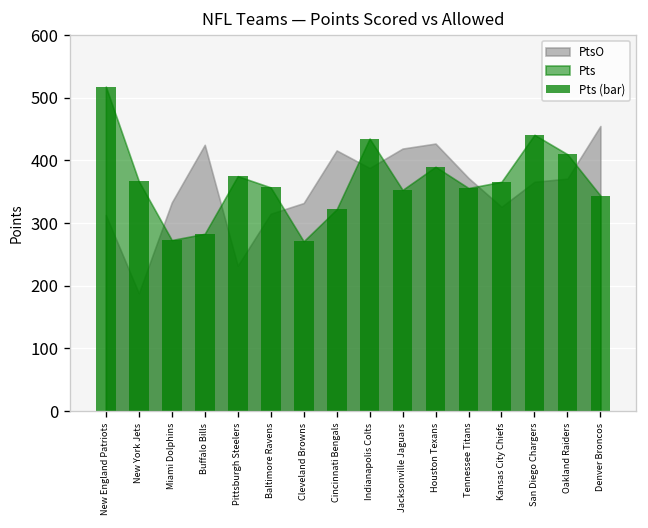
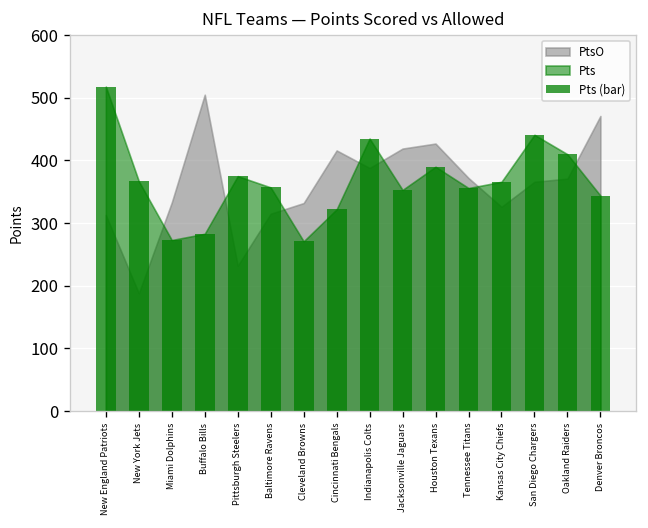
  {
    "PtsO": {
      "New England Patriots": 310,
      "New York Jets": 190,
      "Miami Dolphins": 330,
-     "Buffalo Bills": 430,
+     "Buffalo Bills": 510,
      "Pittsburgh Steelers": 230,
      "Baltimore Ravens": 320,
      "Cleveland Browns": 330,
      "Cincinnati Bengals": 420,
      "Indianapolis Colts": 390,
      "Jacksonville Jaguars": 420,
      "Houston Texans": 430,
      "Tennessee Titans": 370,
      "Kansas City Chiefs": 330,
      "San Diego Chargers": 370,
      "Oakland Raiders": 370,
-     "Denver Broncos": 460
+     "Denver Broncos": 470
    }
  }
